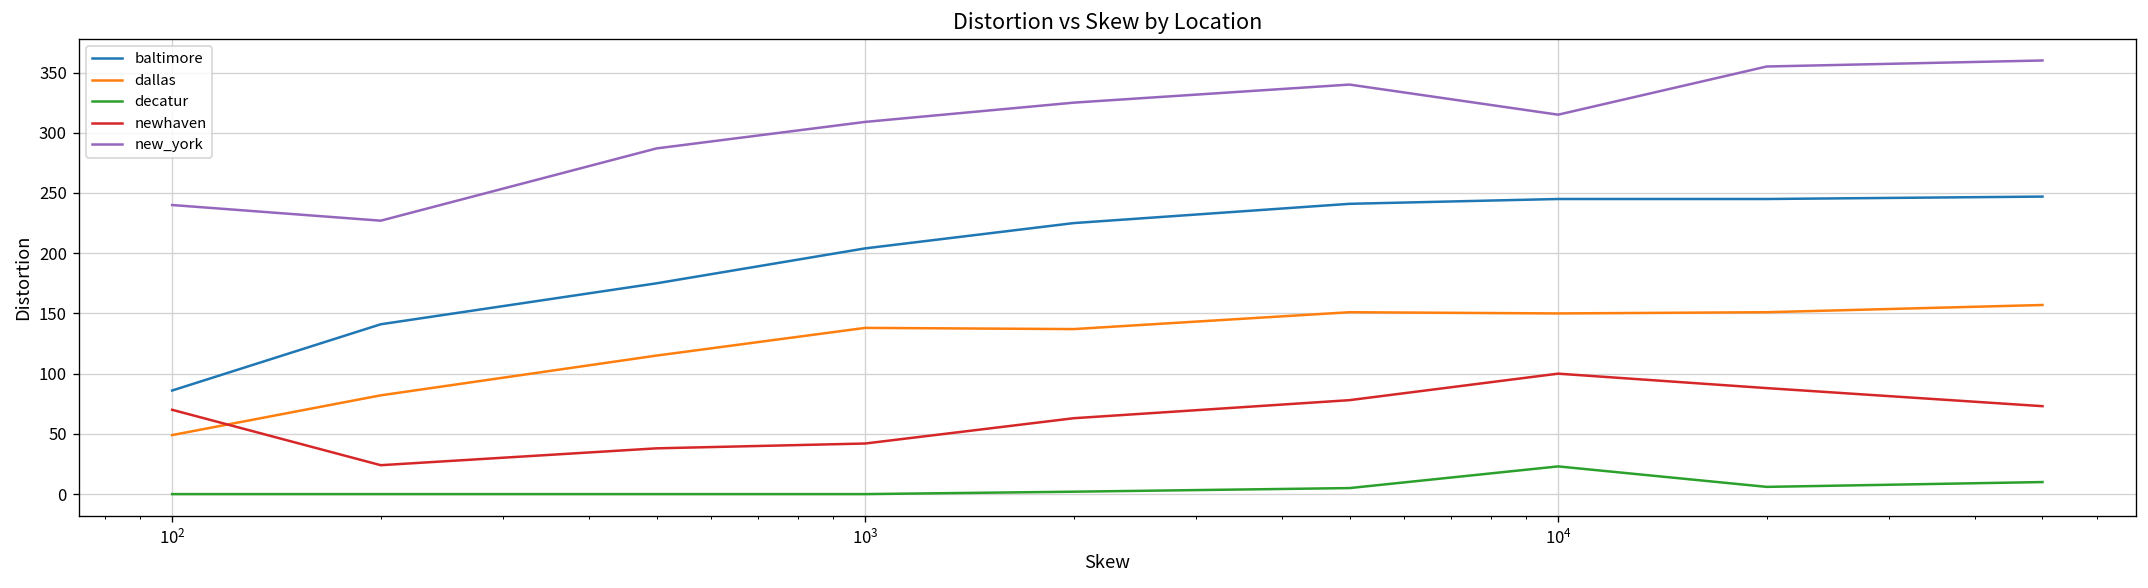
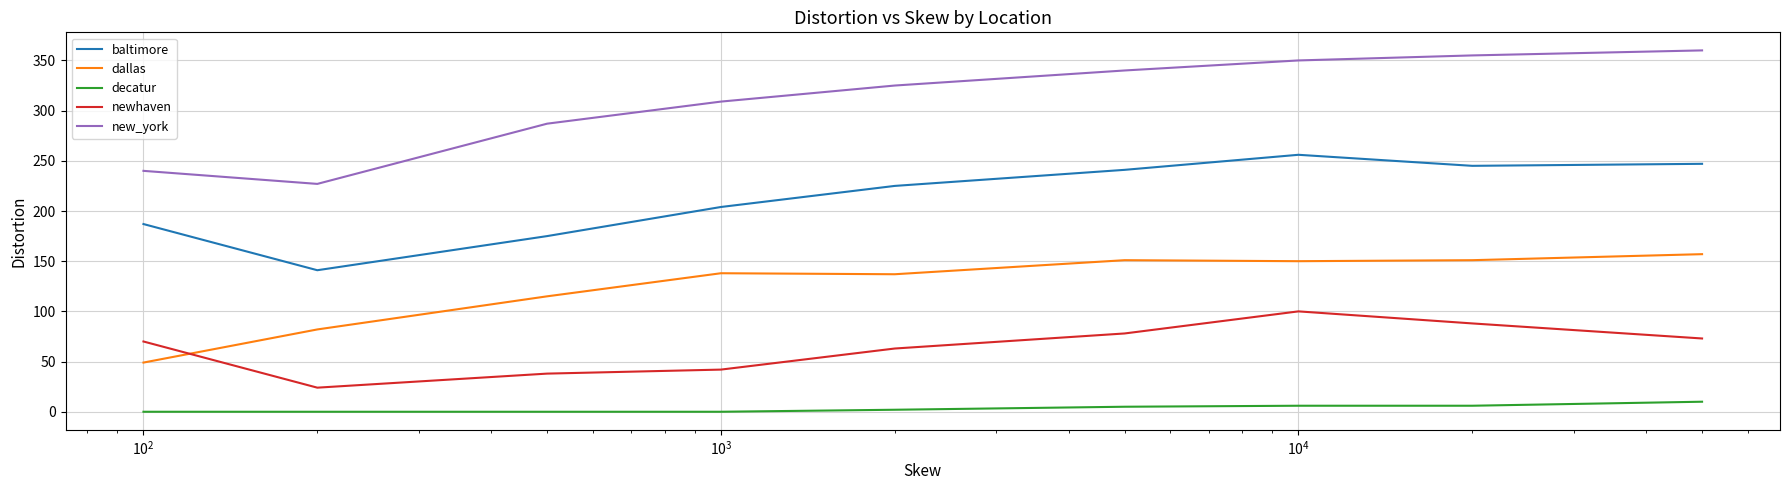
  {
    "baltimore": {
-     "10^2": 86,
+     "10^2": 187,
      "10^3": 204,
-     "10^4": 245
+     "10^4": 256
    },
    "dallas": {
      "10^2": 49,
      "10^3": 138,
      "10^4": 150
    },
    "decatur": {
      "10^2": 0,
      "10^3": 0,
-     "10^4": 23
+     "10^4": 6
    },
    "newhaven": {
      "10^2": 70,
      "10^3": 42,
      "10^4": 100
    },
    "new_york": {
      "10^2": 240,
      "10^3": 309,
-     "10^4": 315
+     "10^4": 350
    }
  }
